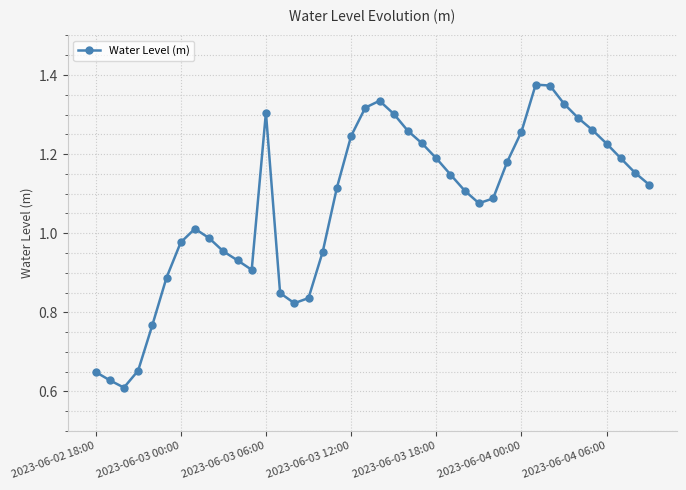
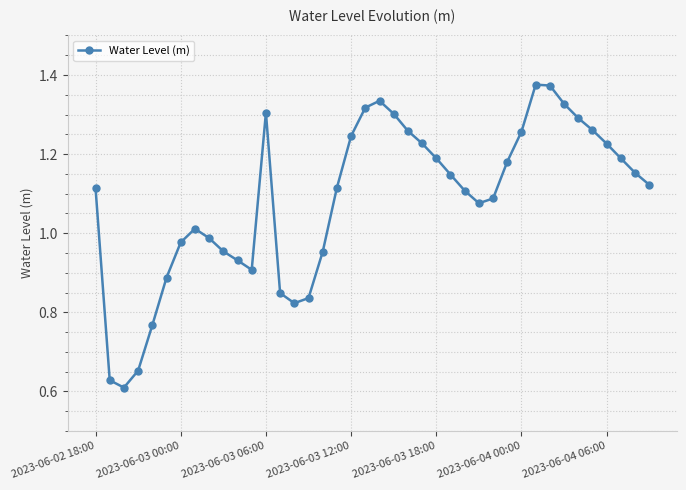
  {
-   "2023-06-02 18:00": 0.65,
+   "2023-06-02 18:00": 1.11,
    "2023-06-03 00:00": 0.98,
    "2023-06-03 06:00": 1.30,
    "2023-06-03 12:00": 1.25,
    "2023-06-03 18:00": 1.19,
    "2023-06-04 00:00": 1.26,
    "2023-06-04 06:00": 1.23
  }
